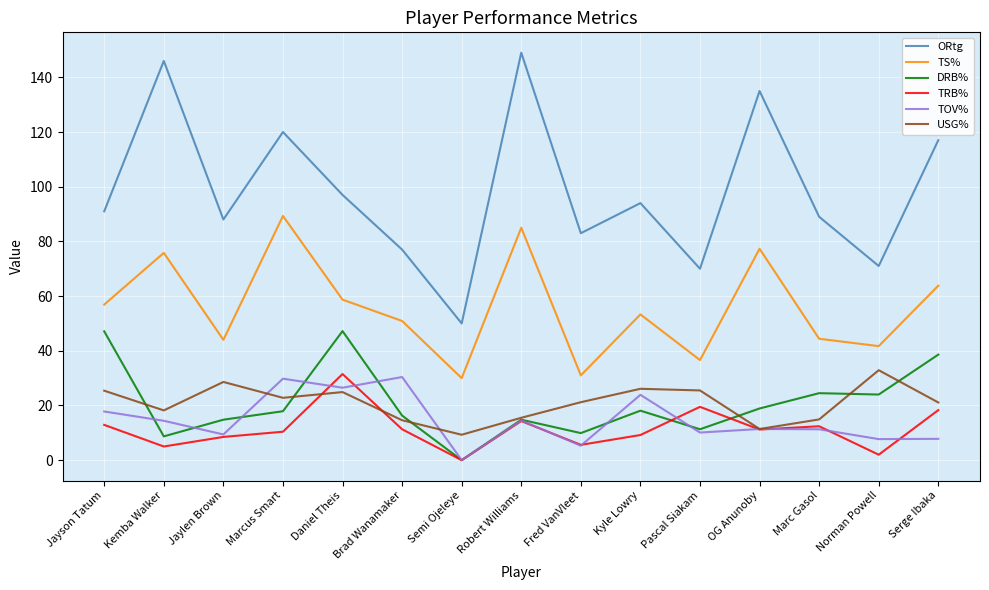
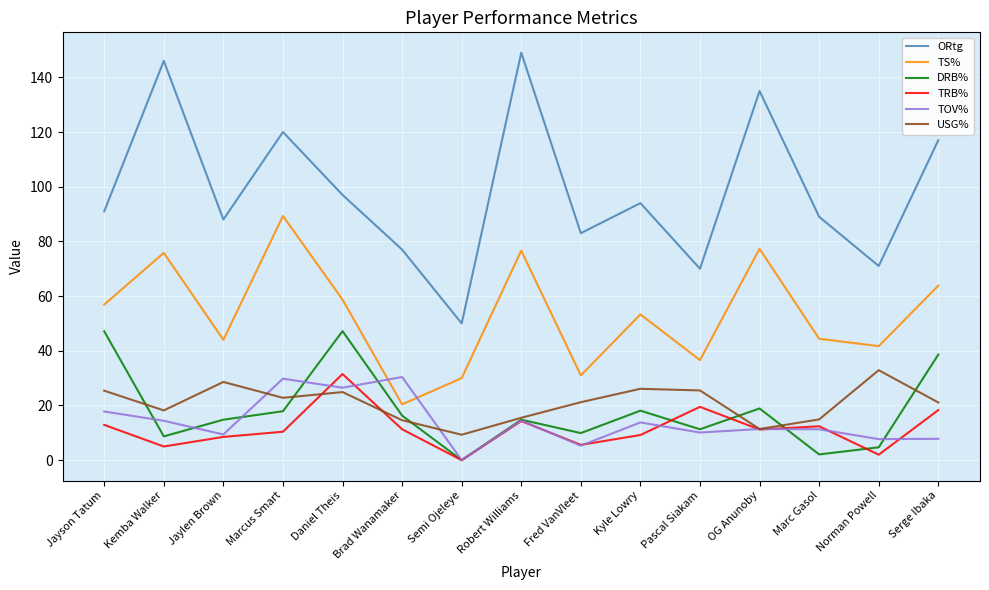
  {
    "ORtg": {
      "Jayson Tatum": 91,
      "Kemba Walker": 146,
      "Jaylen Brown": 88,
      "Marcus Smart": 120,
      "Daniel Theis": 97,
      "Brad Wanamaker": 77,
      "Semi Ojeleye": 50,
      "Robert Williams": 149,
      "Fred VanVleet": 83,
      "Kyle Lowry": 94,
      "Pascal Siakam": 70,
      "OG Anunoby": 135,
      "Marc Gasol": 89,
      "Norman Powell": 71,
      "Serge Ibaka": 117
    },
    "TS%": {
      "Jayson Tatum": 57,
      "Kemba Walker": 76,
      "Jaylen Brown": 44,
      "Marcus Smart": 89,
      "Daniel Theis": 59,
-     "Brad Wanamaker": 51,
+     "Brad Wanamaker": 20,
      "Semi Ojeleye": 30,
-     "Robert Williams": 85,
+     "Robert Williams": 77,
      "Fred VanVleet": 31,
      "Kyle Lowry": 53,
      "Pascal Siakam": 37,
      "OG Anunoby": 77,
      "Marc Gasol": 44,
      "Norman Powell": 42,
      "Serge Ibaka": 64
    },
    "DRB%": {
      "Jayson Tatum": 47,
      "Kemba Walker": 9,
      "Jaylen Brown": 15,
      "Marcus Smart": 18,
      "Daniel Theis": 47,
      "Brad Wanamaker": 16,
      "Fred VanVleet": 10,
      "Kyle Lowry": 18,
      "Pascal Siakam": 11,
      "OG Anunoby": 19,
-     "Marc Gasol": 25,
-     "Norman Powell": 24,
+     "Marc Gasol": 2,
+     "Norman Powell": 5,
      "Serge Ibaka": 39
    },
    "TRB%": {
      "Jayson Tatum": 13,
      "Kemba Walker": 5,
      "Marcus Smart": 10,
      "Daniel Theis": 32,
      "Brad Wanamaker": 11,
      "Kyle Lowry": 9,
      "Pascal Siakam": 20,
      "Marc Gasol": 12,
      "Norman Powell": 2,
      "Serge Ibaka": 18
    },
    "TOV%": {
      "Jayson Tatum": 18,
      "Kemba Walker": 14,
      "Marcus Smart": 30,
      "Daniel Theis": 27,
      "Brad Wanamaker": 30,
-     "Kyle Lowry": 24,
+     "Kyle Lowry": 14,
      "Pascal Siakam": 10,
      "Marc Gasol": 11,
      "Norman Powell": 8,
      "Serge Ibaka": 8
    },
    "USG%": {
      "Jayson Tatum": 25,
      "Kemba Walker": 18,
      "Jaylen Brown": 29,
      "Marcus Smart": 23,
      "Daniel Theis": 25,
      "Brad Wanamaker": 15,
      "Semi Ojeleye": 9,
      "Fred VanVleet": 21,
      "Kyle Lowry": 26,
      "Pascal Siakam": 26,
      "Marc Gasol": 15,
      "Norman Powell": 33,
      "Serge Ibaka": 21
    }
  }
